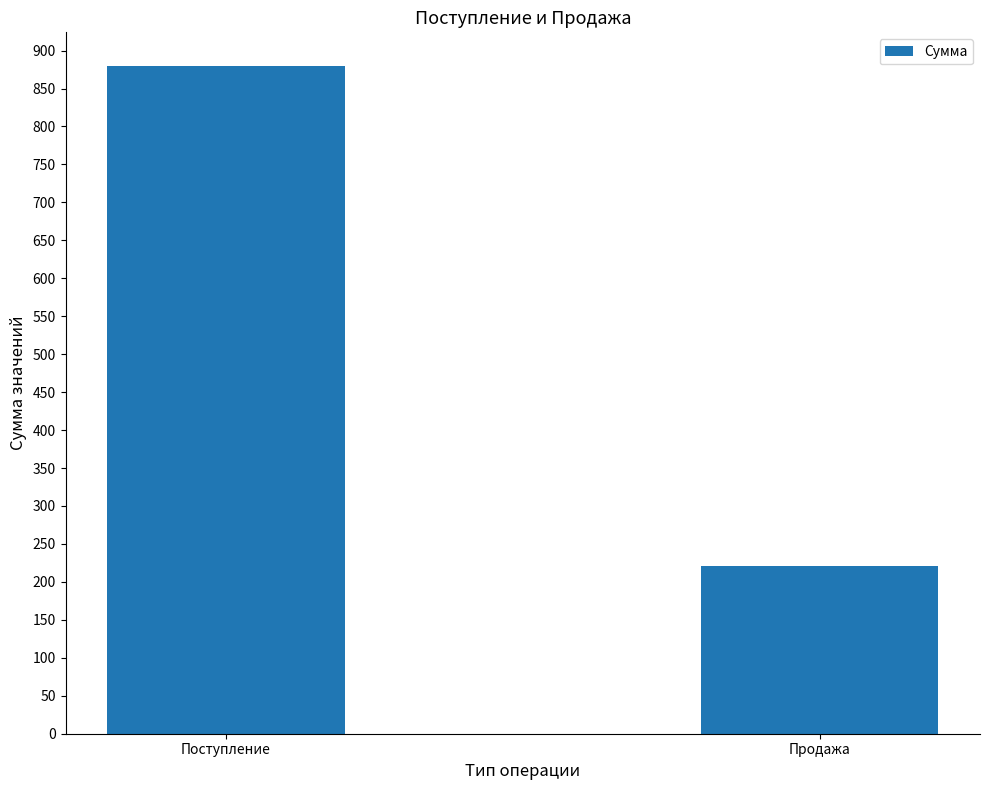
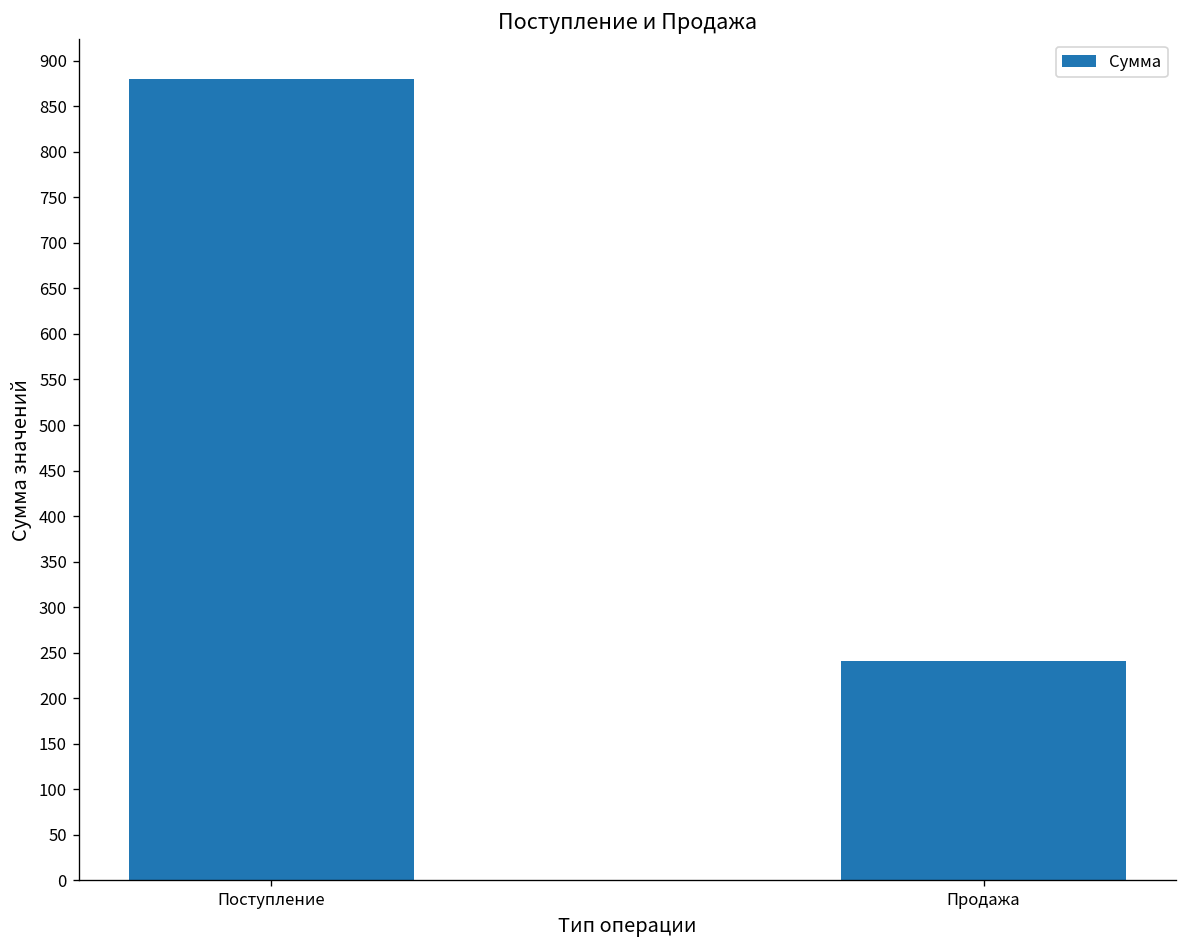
  {
    "Поступление": 880,
-   "Продажа": 220
+   "Продажа": 240
  }
